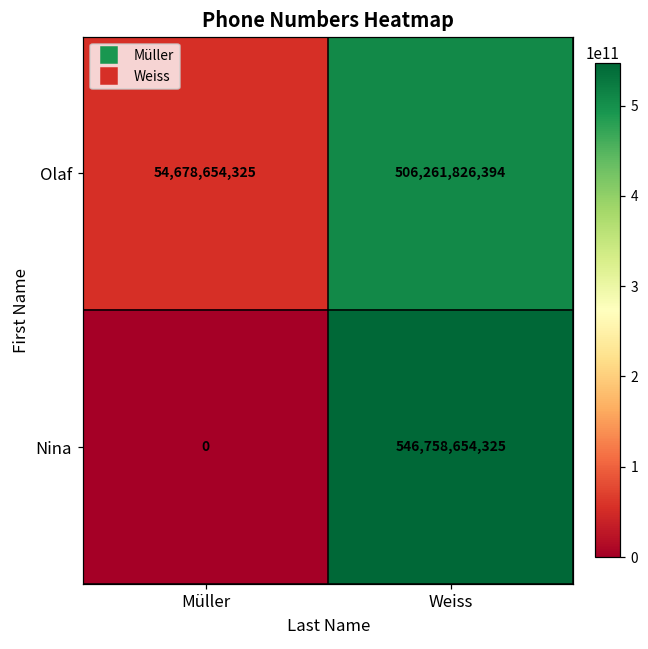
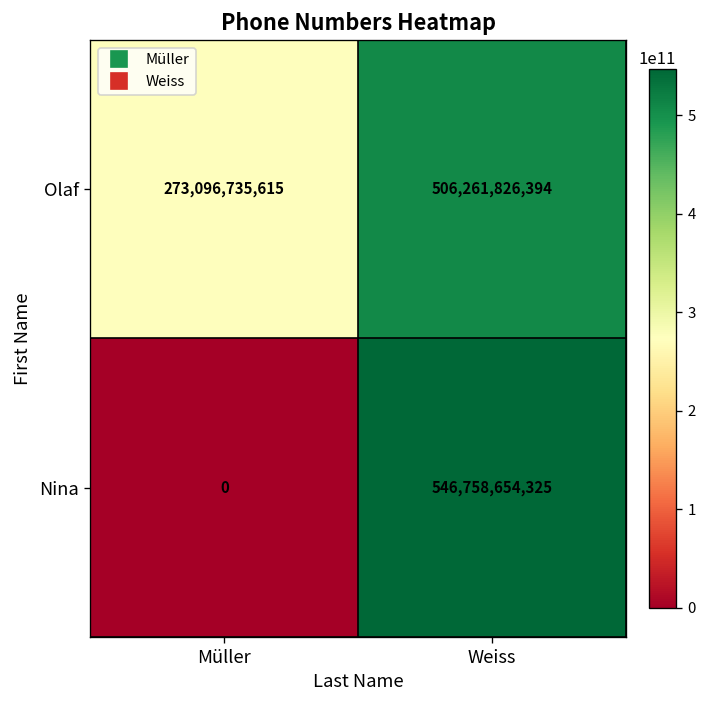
  {
    "Olaf": {
-     "Müller": "54,678,654,325",
+     "Müller": "273,096,735,615",
      "Weiss": "506,261,826,394"
    },
    "Nina": {
      "Müller": "0",
      "Weiss": "546,758,654,325"
    }
  }
